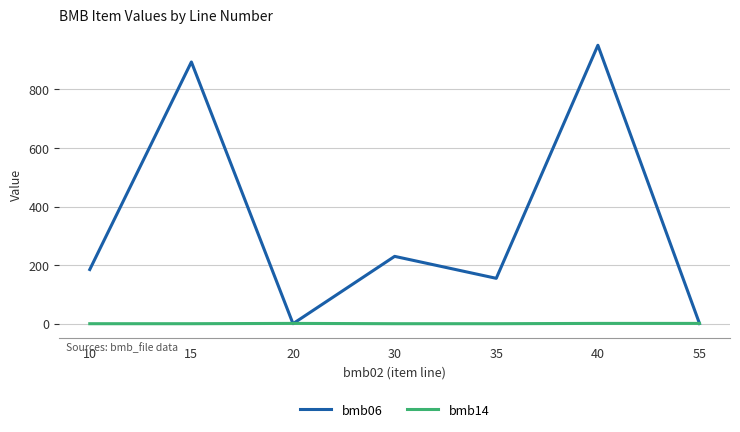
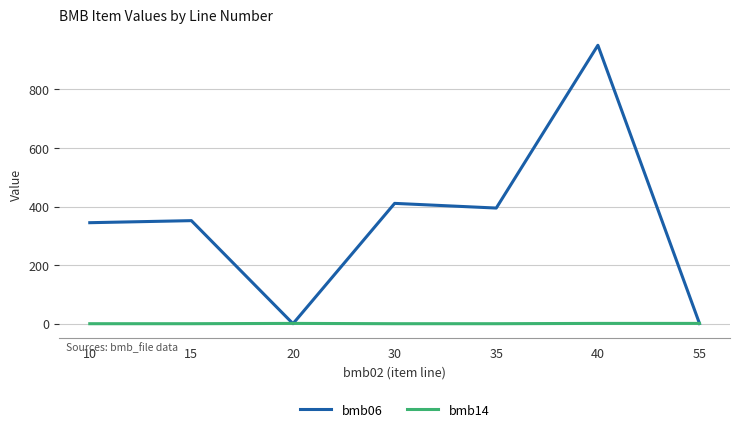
  {
    "bmb06": {
-     "10": 190,
-     "15": 890,
-     "30": 230,
-     "35": 160,
+     "10": 350,
+     "15": 350,
+     "30": 410,
+     "35": 400,
      "40": 950
    },
    "bmb14": {
      "10": 0,
      "15": 0,
      "30": 0,
      "35": 0,
      "40": 0
    }
  }
